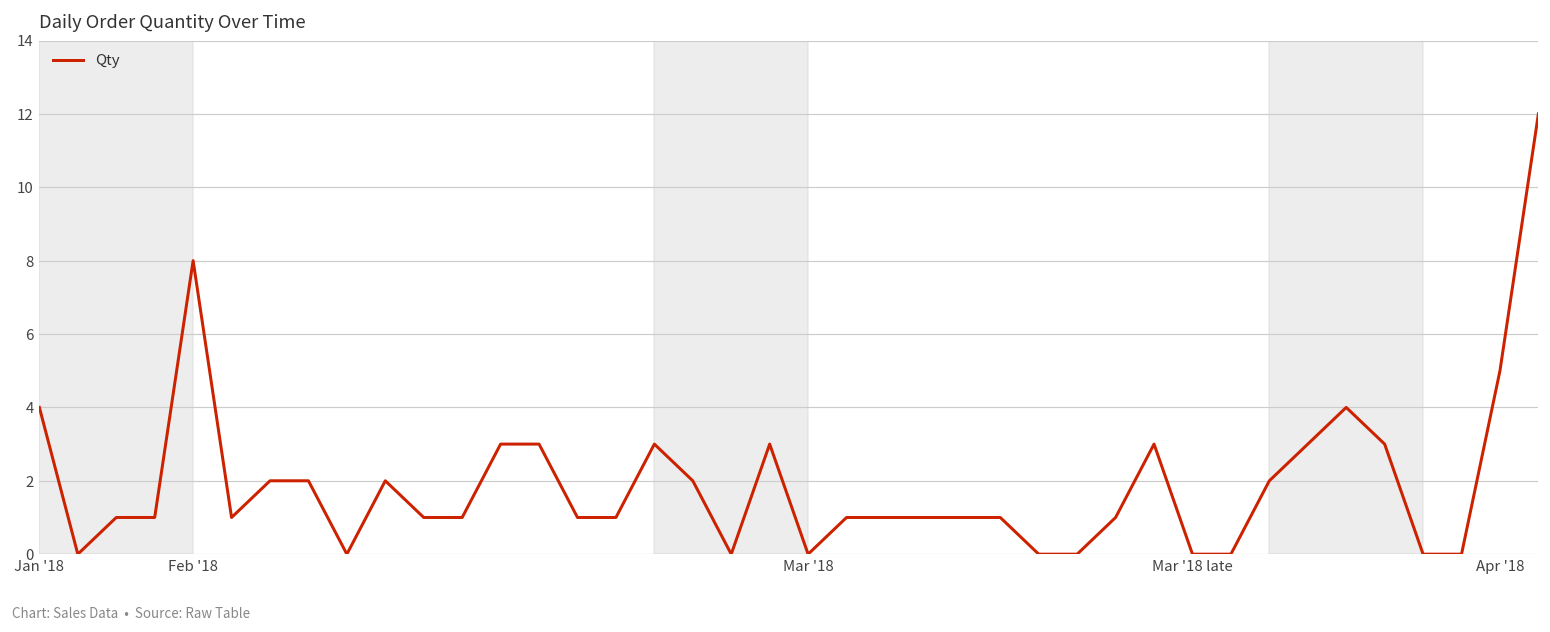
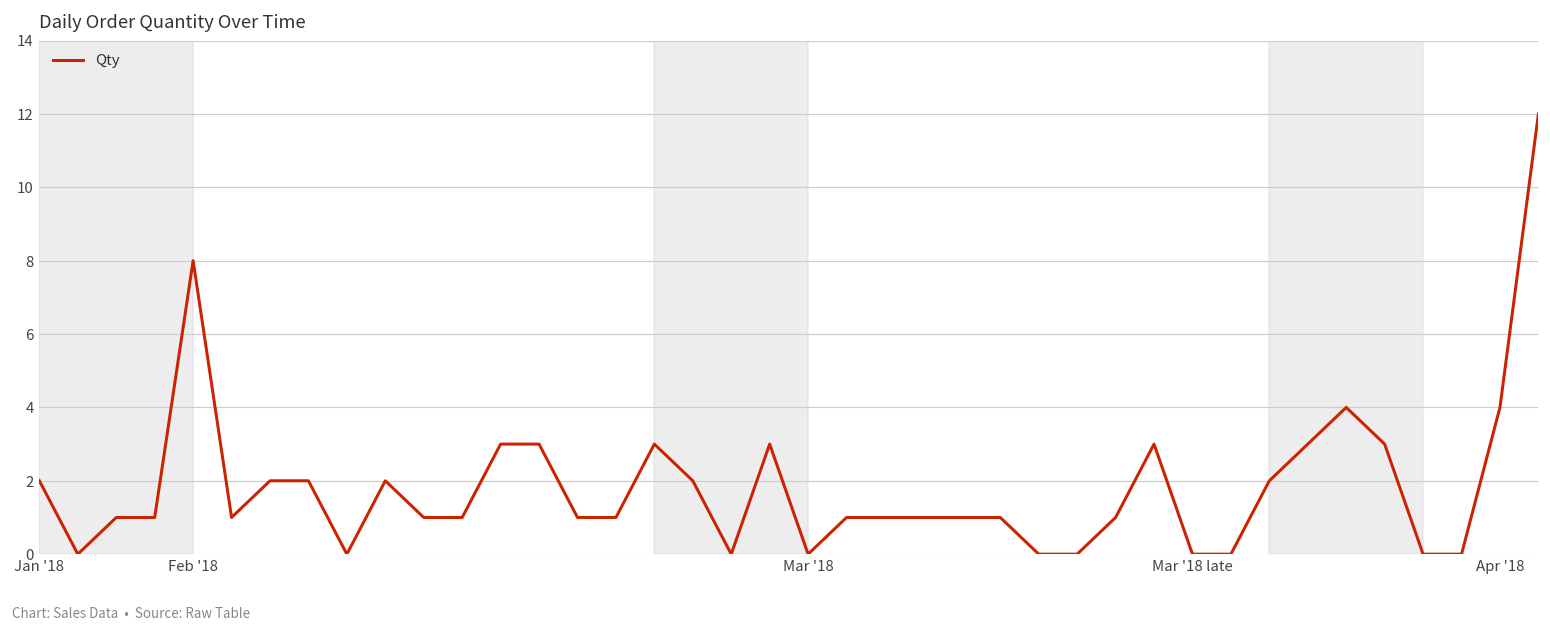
  {
-   "Jan '18": 4,
+   "Jan '18": 2,
    "Feb '18": 8,
    "Mar '18": 0,
    "Mar '18 late": 0,
-   "Apr '18": 5
+   "Apr '18": 4
  }
